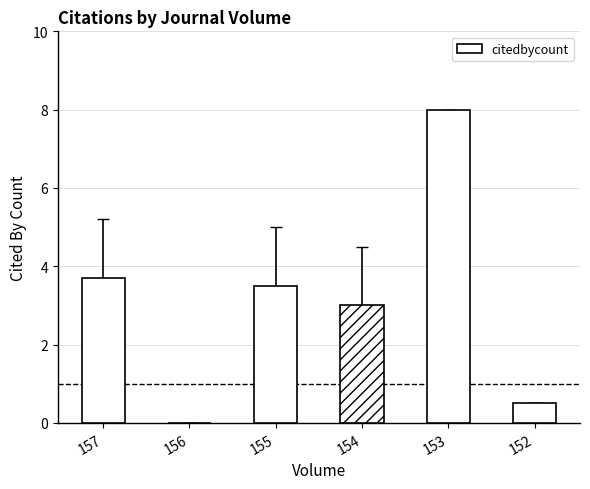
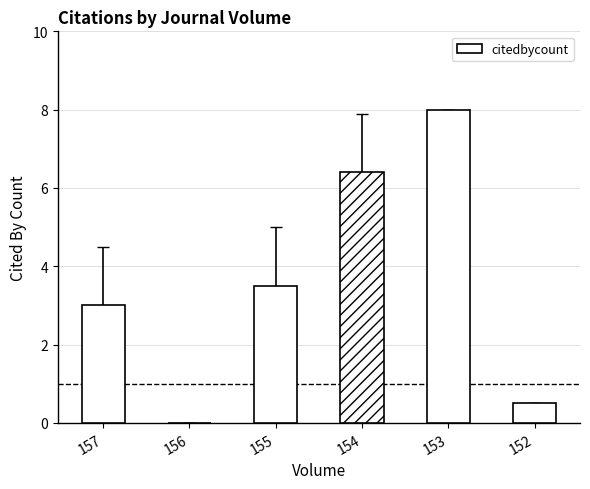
  {
    "citedbycount": {
-     "157": 3.7,
+     "157": 3.0,
      "156": 0.0,
      "155": 3.5,
-     "154": 3.0,
+     "154": 6.4,
      "153": 8.0,
      "152": 0.5
    }
  }
